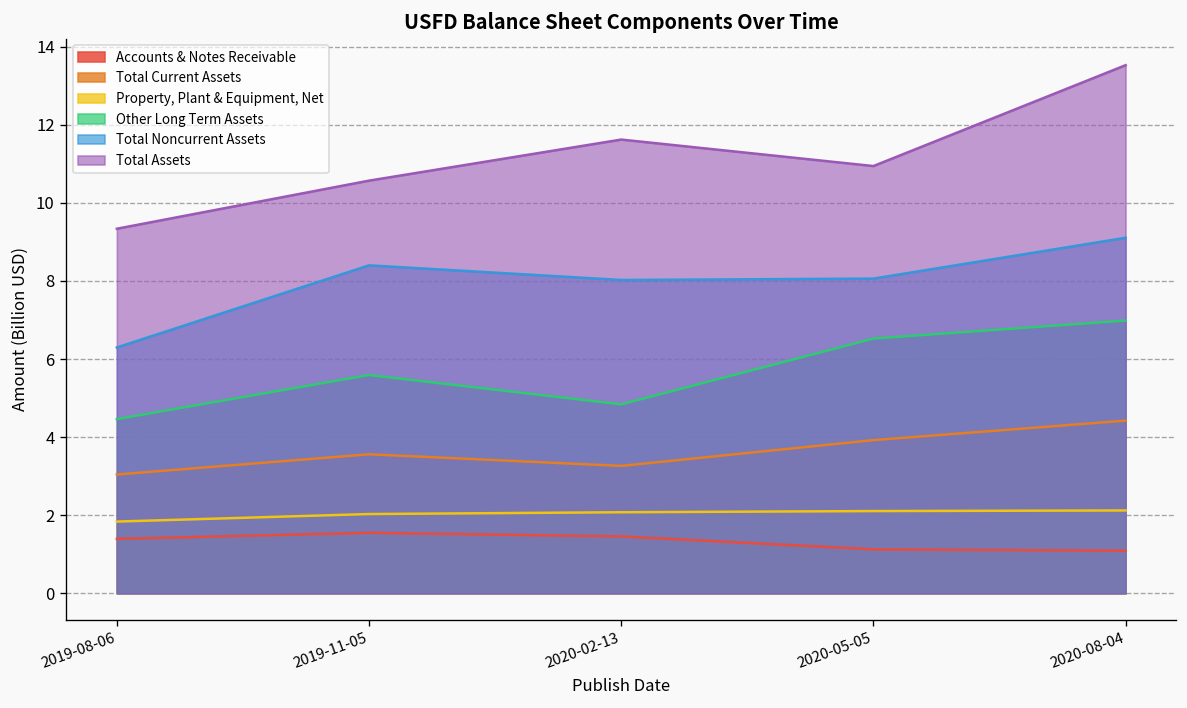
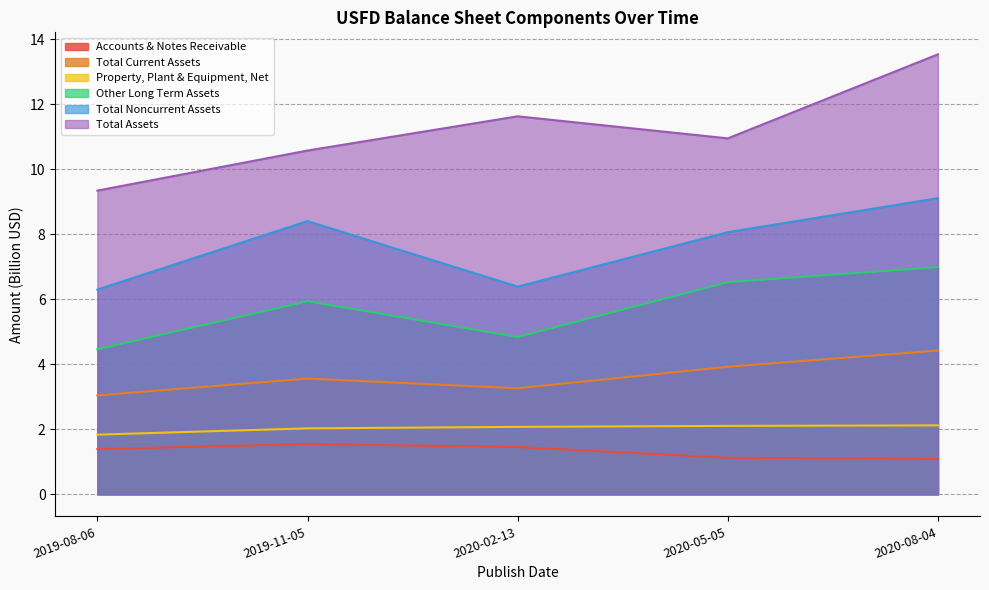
  {
    "Property, Plant & Equipment, Net": {
      "2019-08-06": 1.8,
      "2019-11-05": 2.0,
      "2020-02-13": 2.1,
      "2020-05-05": 2.1,
      "2020-08-04": 2.1
    },
    "Other Long Term Assets": {
      "2019-08-06": 4.5,
-     "2019-11-05": 5.6,
+     "2019-11-05": 5.9,
      "2020-02-13": 4.8,
      "2020-05-05": 6.5,
      "2020-08-04": 7.0
    },
    "Total Noncurrent Assets": {
      "2019-08-06": 6.3,
      "2019-11-05": 8.4,
-     "2020-02-13": 8.0,
+     "2020-02-13": 6.4,
      "2020-05-05": 8.1,
      "2020-08-04": 9.1
    },
    "Total Assets": {
      "2019-08-06": 9.3,
      "2019-11-05": 10.6,
      "2020-02-13": 11.6,
      "2020-05-05": 10.9,
      "2020-08-04": 13.5
    }
  }
